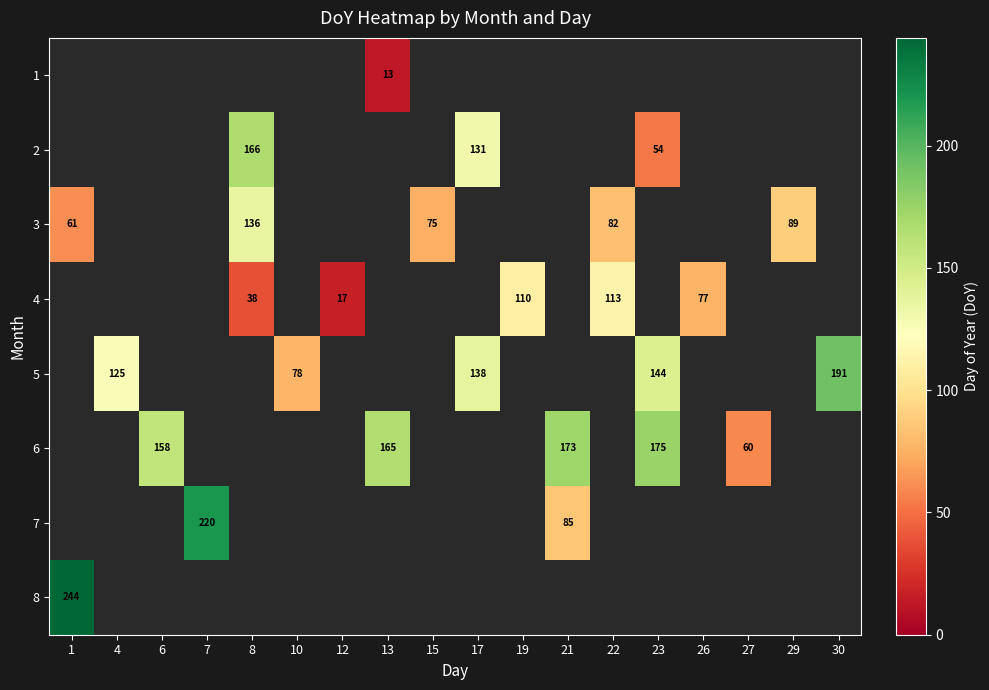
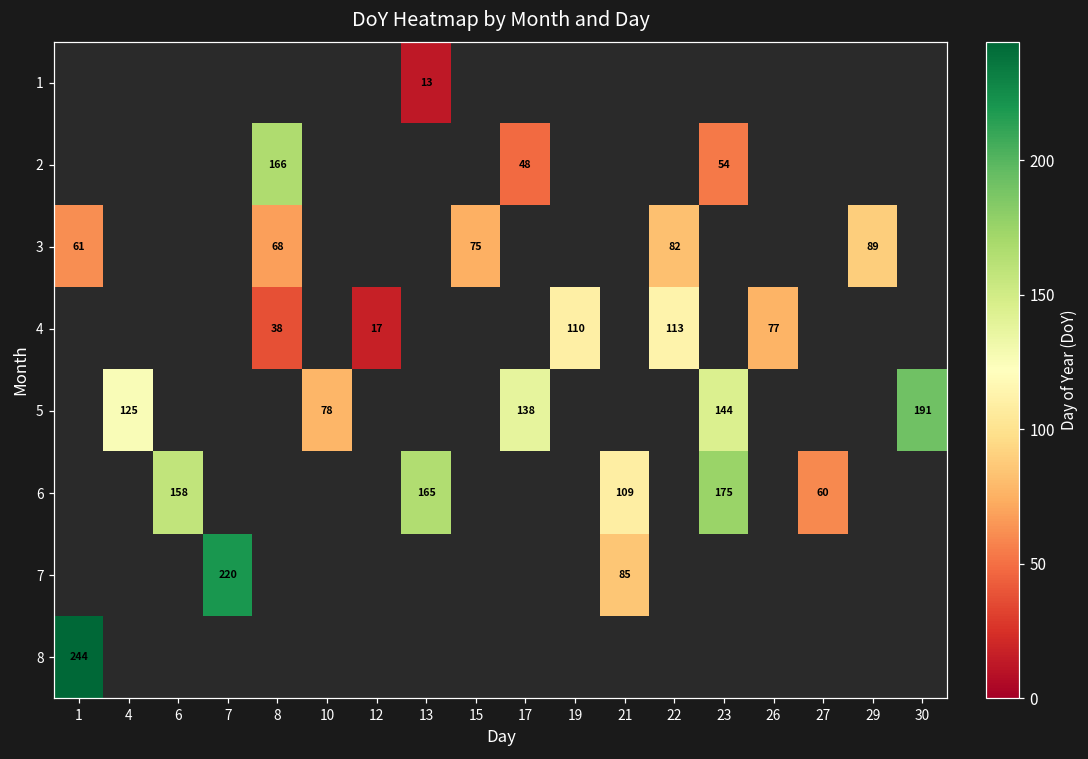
  {
    "1": {
      "13": 13
    },
    "2": {
      "8": 166,
-     "17": 131,
+     "17": 48,
      "23": 54
    },
    "3": {
      "1": 61,
-     "8": 136,
+     "8": 68,
      "15": 75,
      "22": 82,
      "29": 89
    },
    "4": {
      "8": 38,
      "12": 17,
      "19": 110,
      "22": 113,
      "26": 77
    },
    "5": {
      "4": 125,
      "10": 78,
      "17": 138,
      "23": 144,
      "30": 191
    },
    "6": {
      "6": 158,
      "13": 165,
-     "21": 173,
+     "21": 109,
      "23": 175,
      "27": 60
    },
    "7": {
      "7": 220,
      "21": 85
    },
    "8": {
      "1": 244
    }
  }
